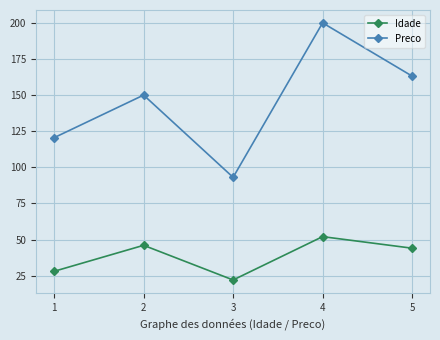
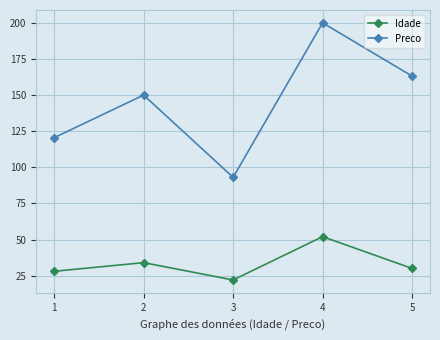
  {
    "Idade": {
      "1": 28,
-     "2": 46,
+     "2": 34,
      "3": 22,
      "4": 52,
-     "5": 44
+     "5": 30
    },
    "Preco": {
      "1": 121,
      "2": 150,
      "3": 93,
      "4": 200,
      "5": 163
    }
  }
